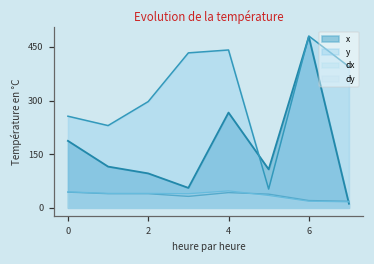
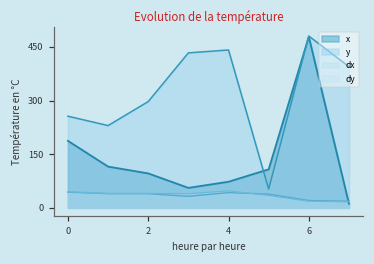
  {
    "x": {
      "0": 190,
      "2": 100,
-     "4": 270
+     "4": 70
    }
  }
